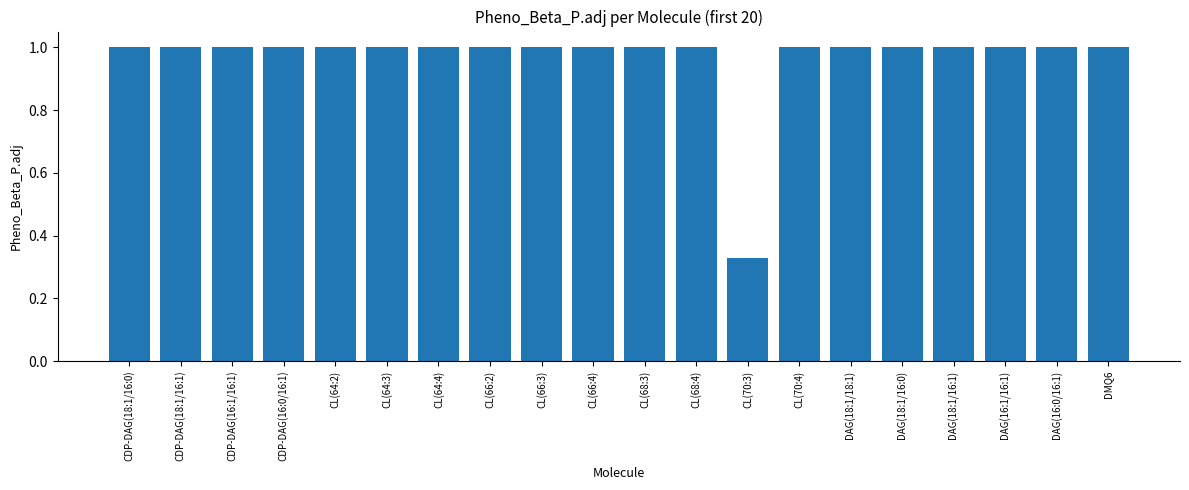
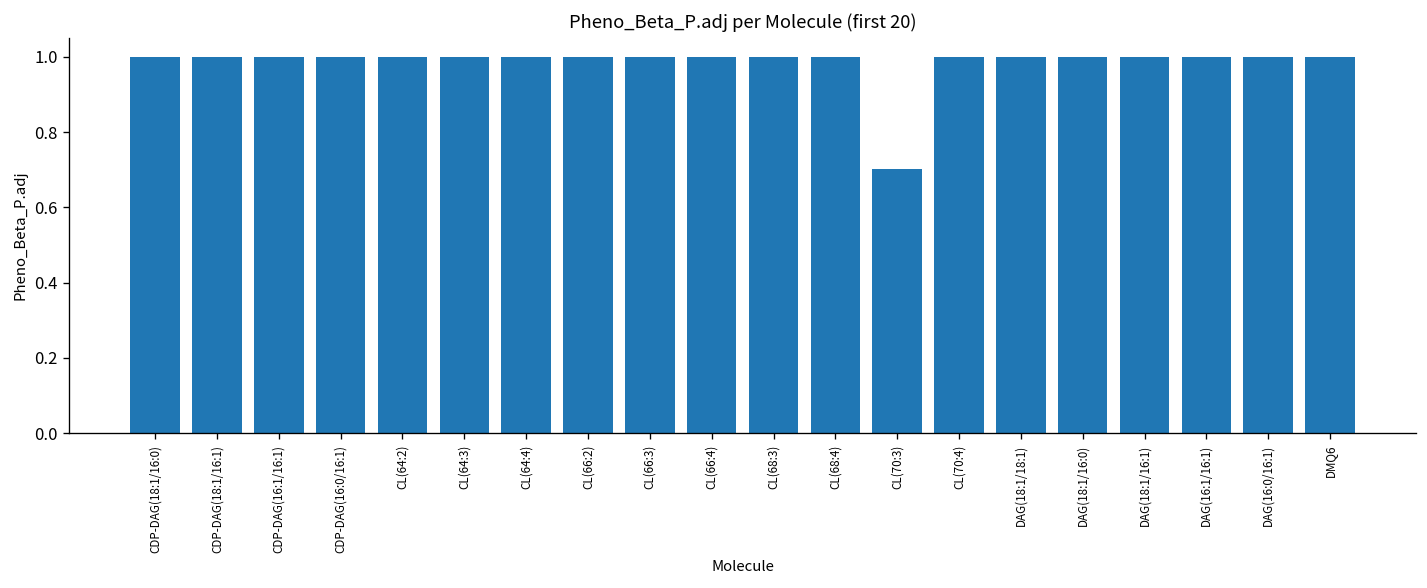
  {
    "CDP-DAG(18:1/16:0)": 1.00,
    "CDP-DAG(18:1/16:1)": 1.00,
    "CDP-DAG(16:1/16:1)": 1.00,
    "CDP-DAG(16:0/16:1)": 1.00,
    "CL(64:2)": 1.00,
    "CL(64:3)": 1.00,
    "CL(64:4)": 1.00,
    "CL(66:2)": 1.00,
    "CL(66:3)": 1.00,
    "CL(66:4)": 1.00,
    "CL(68:3)": 1.00,
    "CL(68:4)": 1.00,
-   "CL(70:3)": 0.33,
+   "CL(70:3)": 0.70,
    "CL(70:4)": 1.00,
    "DAG(18:1/18:1)": 1.00,
    "DAG(18:1/16:0)": 1.00,
    "DAG(18:1/16:1)": 1.00,
    "DAG(16:1/16:1)": 1.00,
    "DAG(16:0/16:1)": 1.00,
    "DMQ6": 1.00
  }
